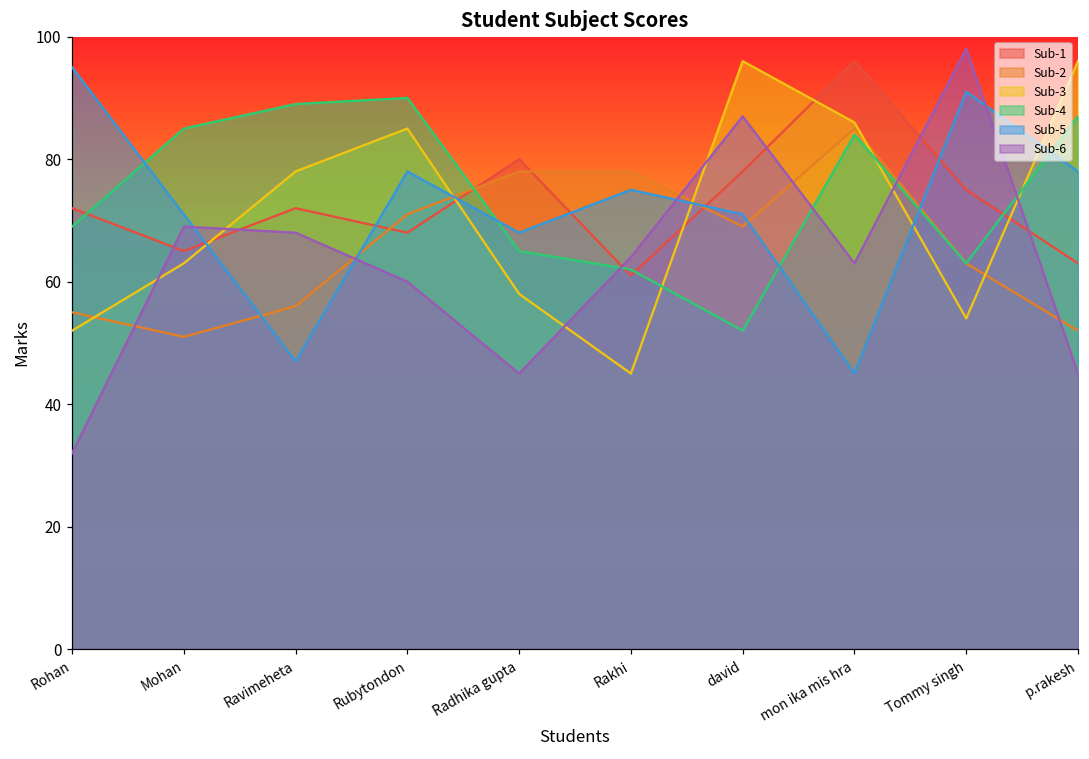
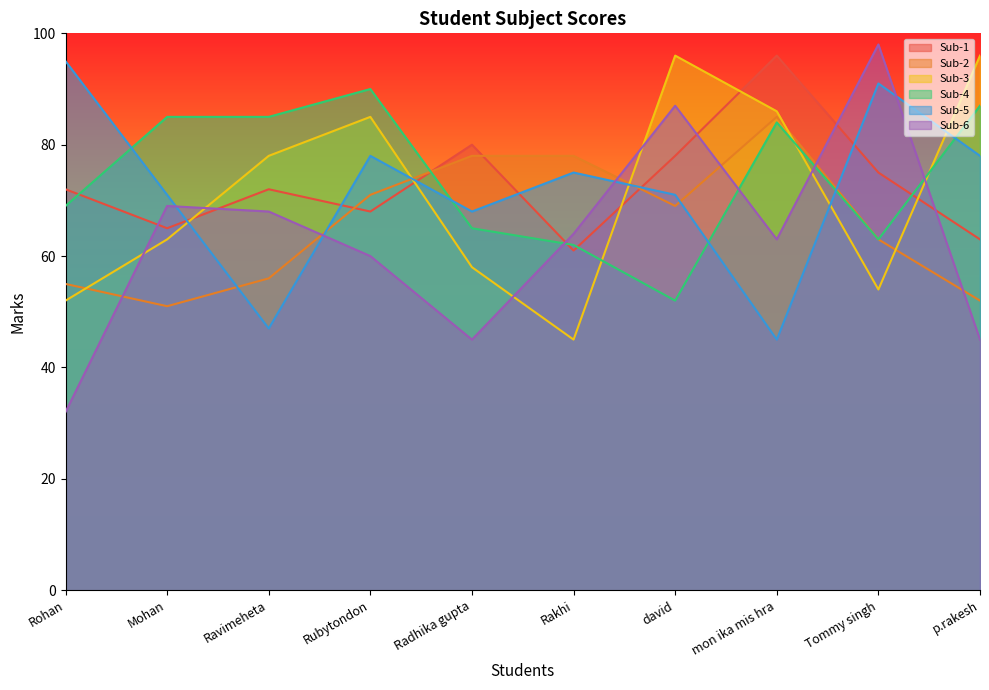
  {
    "Sub-4": {
      "Rohan": 69,
      "Mohan": 85,
-     "Ravimeheta": 89,
+     "Ravimeheta": 85,
      "Rubytondon": 90,
      "Radhika gupta": 65,
      "Rakhi": 62,
      "david": 52,
      "mon ika mis hra": 84,
      "p.rakesh": 87
    },
    "Sub-5": {
      "Rohan": 95,
      "Mohan": 71,
      "Ravimeheta": 47,
      "Rubytondon": 78,
      "Radhika gupta": 68,
      "Rakhi": 75,
      "david": 71,
      "mon ika mis hra": 45,
      "Tommy singh": 91,
      "p.rakesh": 78
    },
    "Sub-6": {
      "Rohan": 32,
      "Mohan": 69,
      "Ravimeheta": 68,
      "Rubytondon": 60,
      "Radhika gupta": 45,
      "Rakhi": 64,
      "david": 87,
      "mon ika mis hra": 63,
      "Tommy singh": 98,
      "p.rakesh": 45
    }
  }
